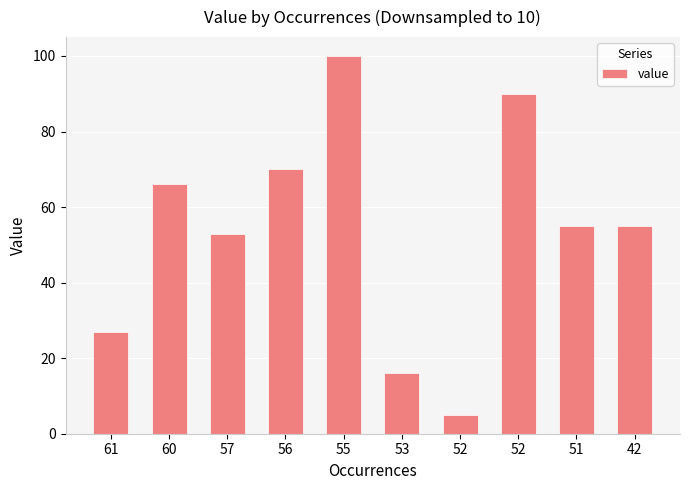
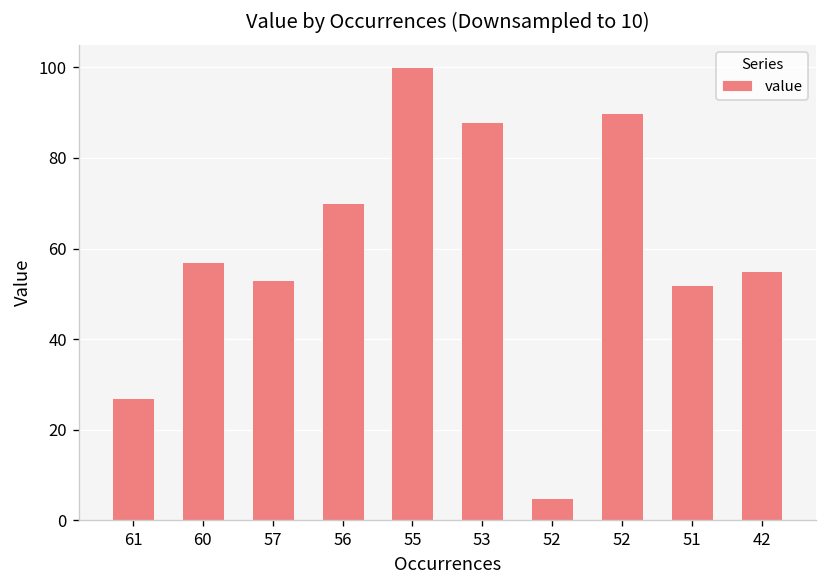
  {
    "61": 27,
-   "60": 66,
+   "60": 57,
    "57": 53,
    "56": 70,
    "55": 100,
-   "53": 16,
-   "51": 55,
+   "53": 88,
+   "51": 52,
    "42": 55
  }
